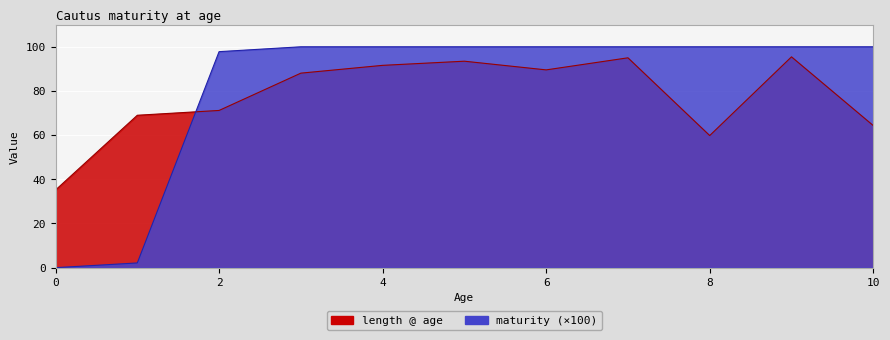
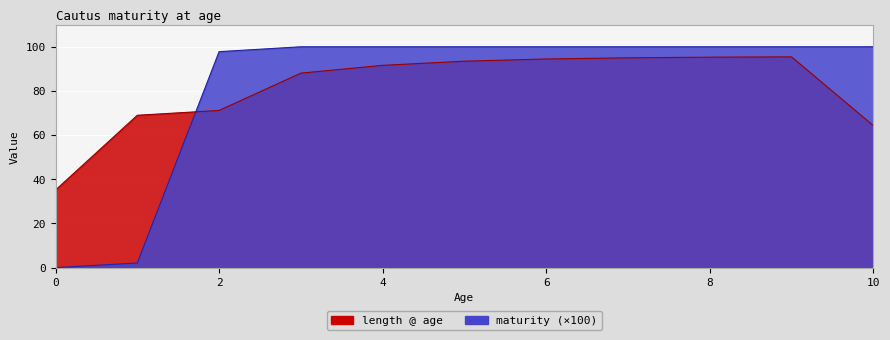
  {
    "length @ age": {
      "0": 35,
      "2": 71,
      "4": 92,
-     "6": 90,
-     "8": 60,
+     "6": 94,
+     "8": 95,
      "10": 64
    },
    "maturity (×100)": {
      "0": 0,
      "2": 98,
      "4": 100,
      "6": 100,
      "8": 100,
      "10": 100
    }
  }
